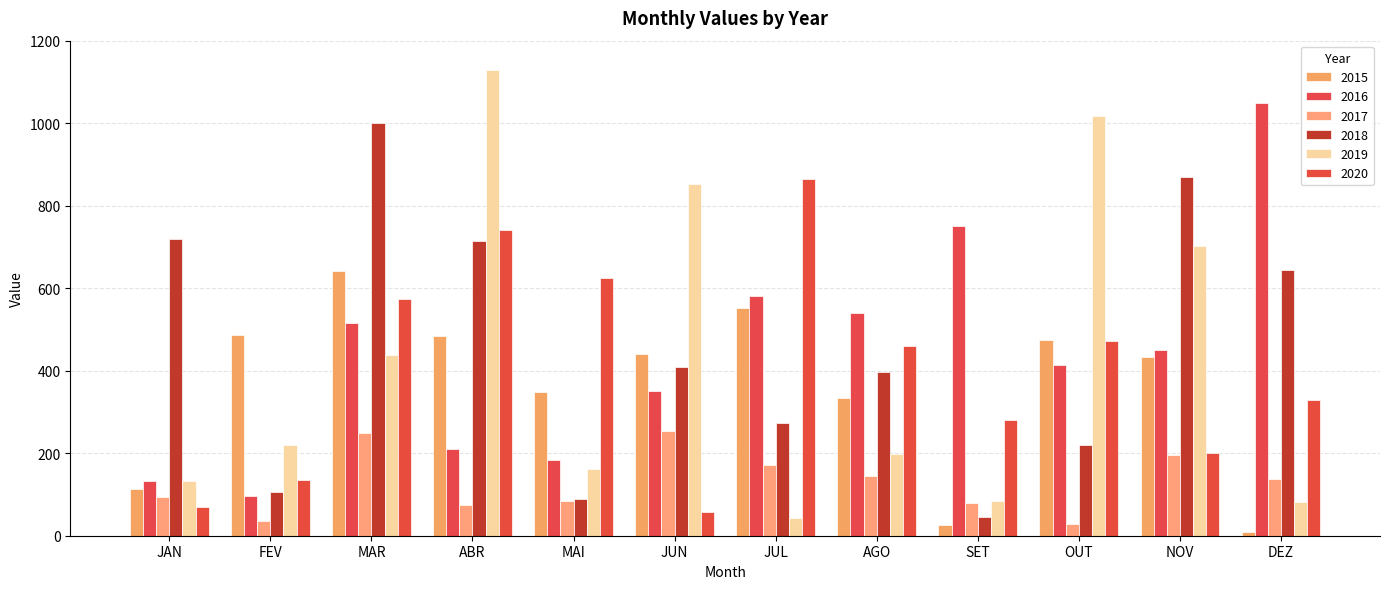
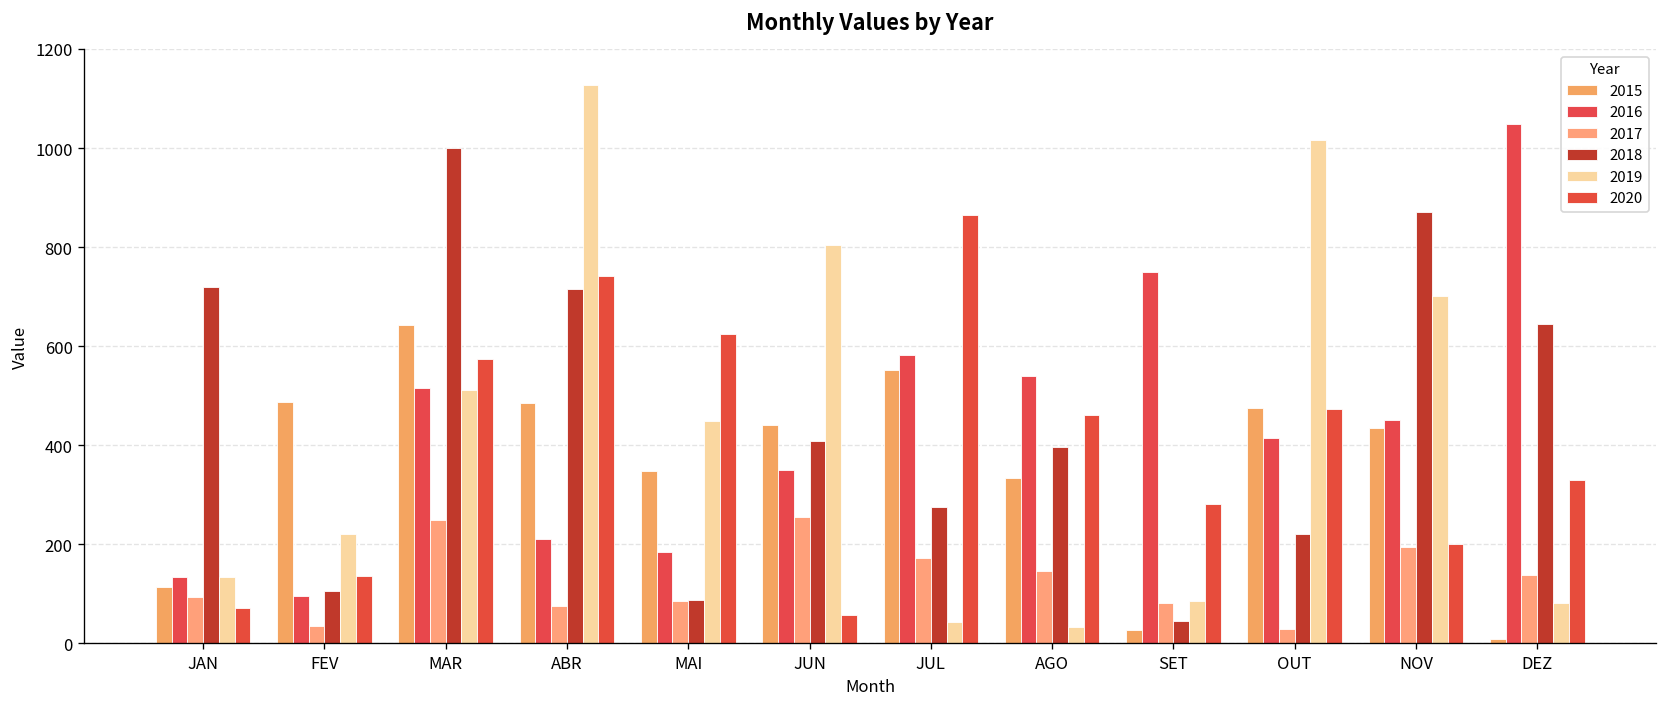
  {
    "2019": {
      "JAN": 130,
      "FEV": 220,
-     "MAR": 440,
+     "MAR": 510,
      "ABR": 1130,
-     "MAI": 160,
-     "JUN": 850,
+     "MAI": 450,
+     "JUN": 800,
      "JUL": 40,
-     "AGO": 200,
+     "AGO": 30,
      "SET": 80,
      "OUT": 1020,
      "NOV": 700,
      "DEZ": 80
    }
  }
